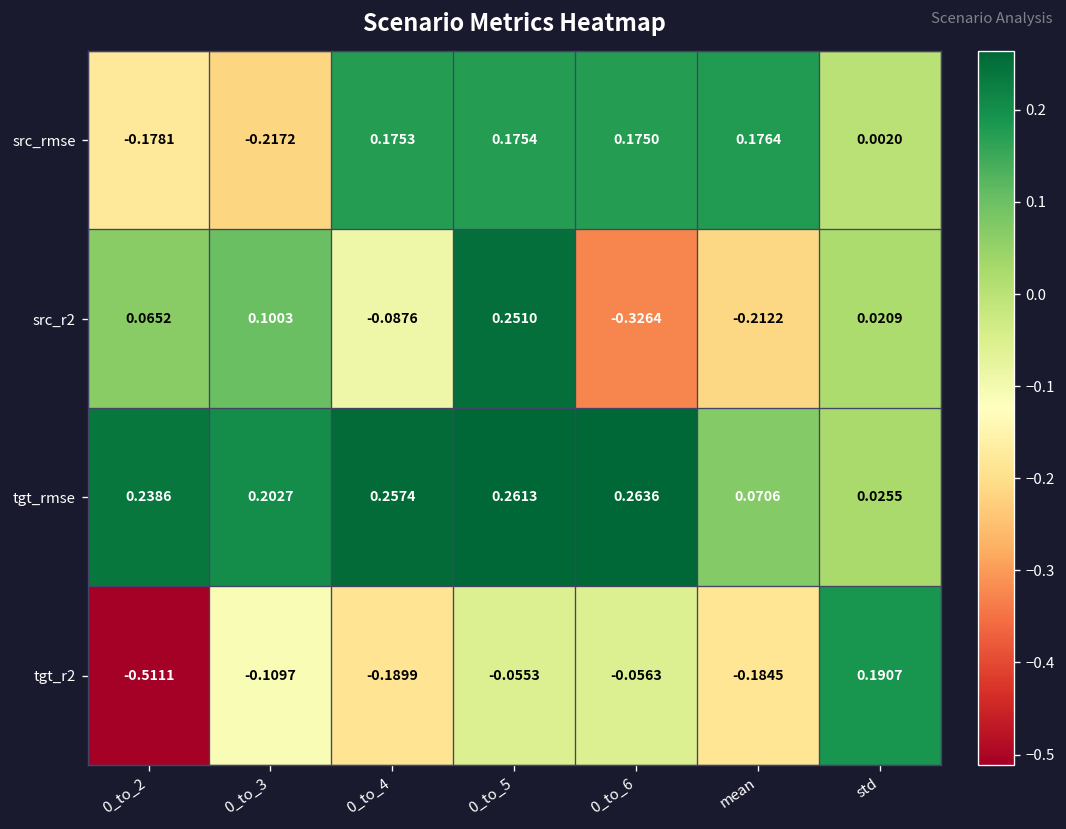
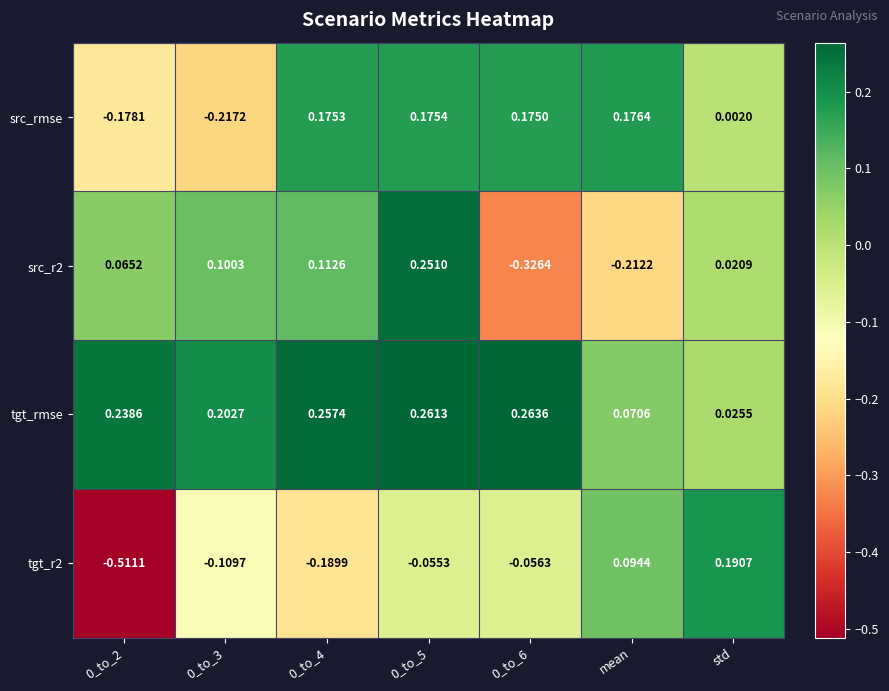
  {
    "src_rmse": {
      "0_to_2": -0.1781,
      "0_to_3": -0.2172,
      "0_to_4": 0.1753,
      "0_to_5": 0.1754,
      "0_to_6": 0.1750,
      "mean": 0.1764,
      "std": 0.0020
    },
    "src_r2": {
      "0_to_2": 0.0652,
      "0_to_3": 0.1003,
-     "0_to_4": -0.0876,
+     "0_to_4": 0.1126,
      "0_to_5": 0.2510,
      "0_to_6": -0.3264,
      "mean": -0.2122,
      "std": 0.0209
    },
    "tgt_rmse": {
      "0_to_2": 0.2386,
      "0_to_3": 0.2027,
      "0_to_4": 0.2574,
      "0_to_5": 0.2613,
      "0_to_6": 0.2636,
      "mean": 0.0706,
      "std": 0.0255
    },
    "tgt_r2": {
      "0_to_2": -0.5111,
      "0_to_3": -0.1097,
      "0_to_4": -0.1899,
      "0_to_5": -0.0553,
      "0_to_6": -0.0563,
-     "mean": -0.1845,
+     "mean": 0.0944,
      "std": 0.1907
    }
  }
